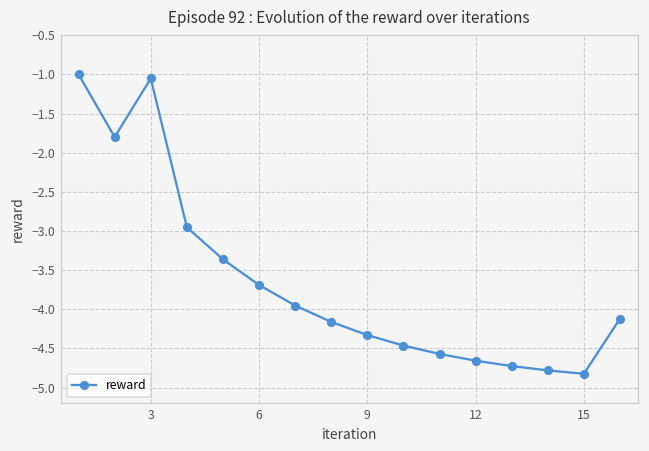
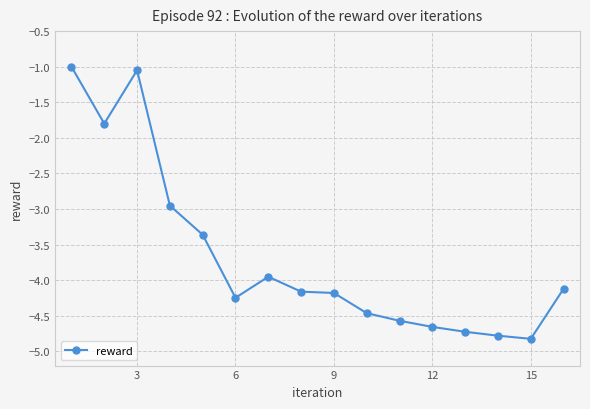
  {
    "3": -1.1,
-   "6": -3.7,
-   "9": -4.3,
+   "6": -4.2,
+   "9": -4.2,
    "12": -4.7,
    "15": -4.8
  }
